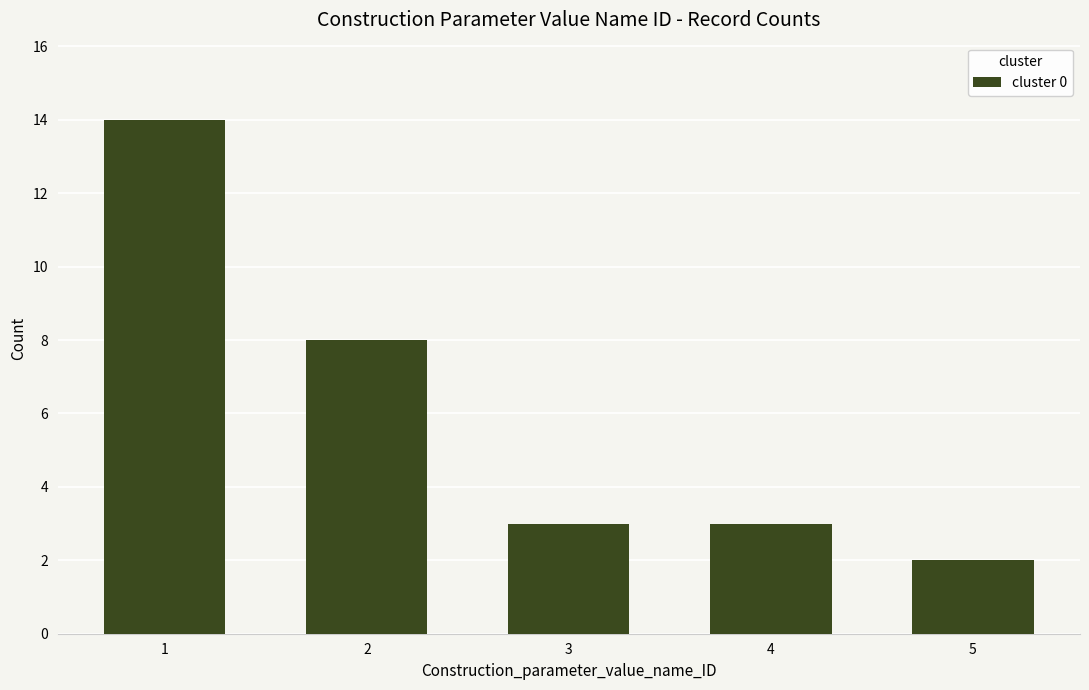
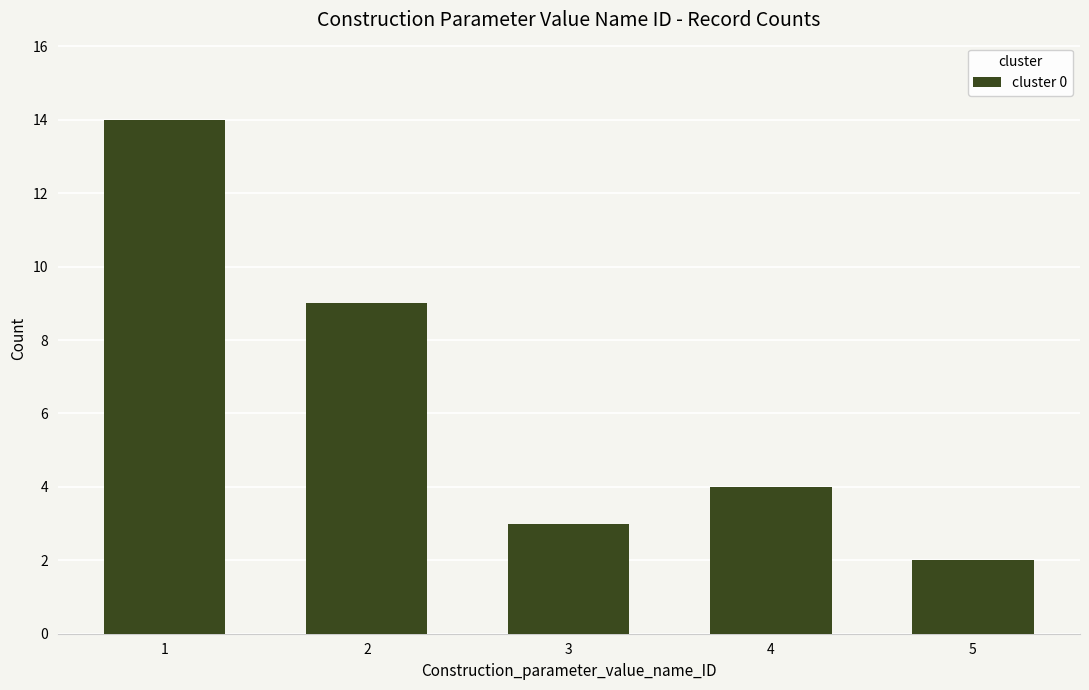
  {
    "1": 14,
-   "2": 8,
+   "2": 9,
    "3": 3,
-   "4": 3,
+   "4": 4,
    "5": 2
  }
